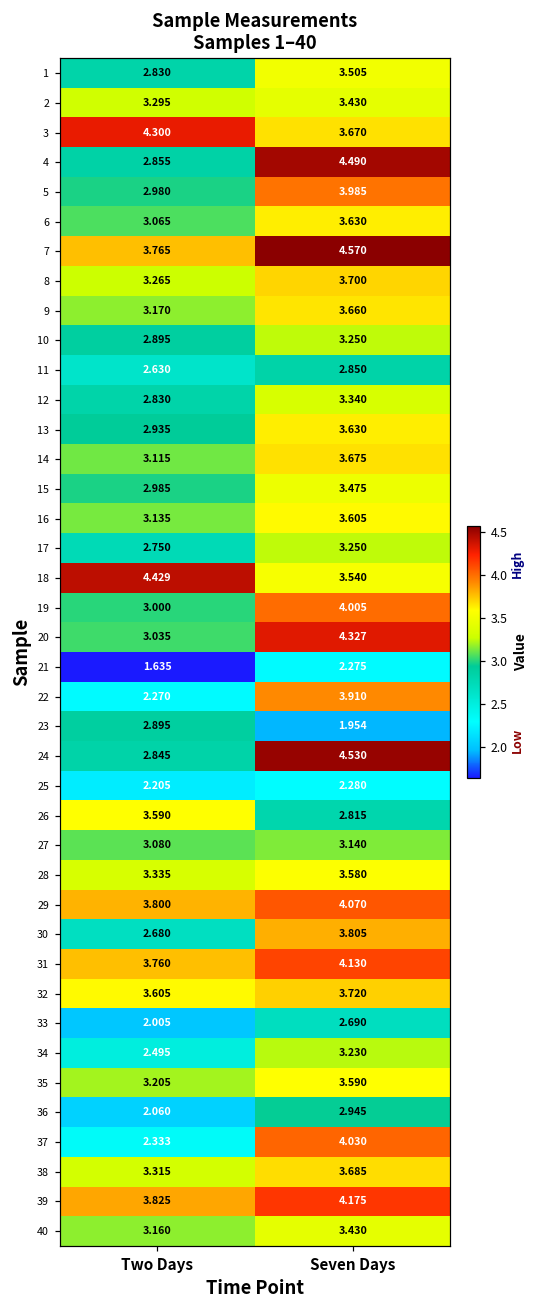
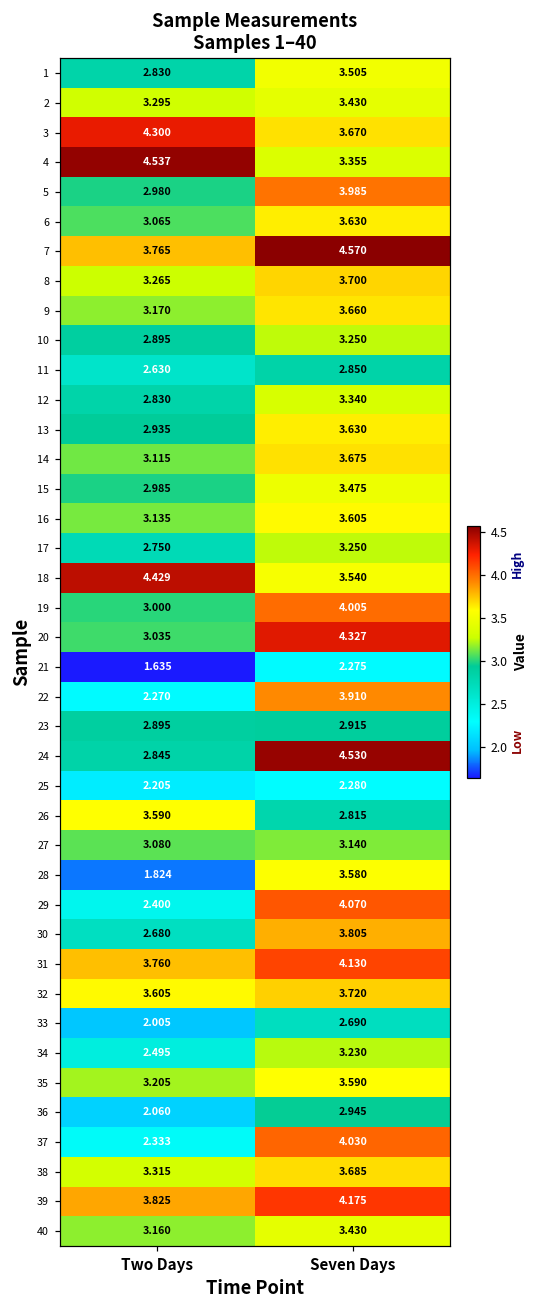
  {
    "1": {
      "Two Days": 2.830,
      "Seven Days": 3.505
    },
    "2": {
      "Two Days": 3.295,
      "Seven Days": 3.430
    },
    "3": {
      "Two Days": 4.300,
      "Seven Days": 3.670
    },
    "4": {
-     "Two Days": 2.855,
-     "Seven Days": 4.490
+     "Two Days": 4.537,
+     "Seven Days": 3.355
    },
    "5": {
      "Two Days": 2.980,
      "Seven Days": 3.985
    },
    "6": {
      "Two Days": 3.065,
      "Seven Days": 3.630
    },
    "7": {
      "Two Days": 3.765,
      "Seven Days": 4.570
    },
    "8": {
      "Two Days": 3.265,
      "Seven Days": 3.700
    },
    "9": {
      "Two Days": 3.170,
      "Seven Days": 3.660
    },
    "10": {
      "Two Days": 2.895,
      "Seven Days": 3.250
    },
    "11": {
      "Two Days": 2.630,
      "Seven Days": 2.850
    },
    "12": {
      "Two Days": 2.830,
      "Seven Days": 3.340
    },
    "13": {
      "Two Days": 2.935,
      "Seven Days": 3.630
    },
    "14": {
      "Two Days": 3.115,
      "Seven Days": 3.675
    },
    "15": {
      "Two Days": 2.985,
      "Seven Days": 3.475
    },
    "16": {
      "Two Days": 3.135,
      "Seven Days": 3.605
    },
    "17": {
      "Two Days": 2.750,
      "Seven Days": 3.250
    },
    "18": {
      "Two Days": 4.429,
      "Seven Days": 3.540
    },
    "19": {
      "Two Days": 3.000,
      "Seven Days": 4.005
    },
    "20": {
      "Two Days": 3.035,
      "Seven Days": 4.327
    },
    "21": {
      "Two Days": 1.635,
      "Seven Days": 2.275
    },
    "22": {
      "Two Days": 2.270,
      "Seven Days": 3.910
    },
    "23": {
      "Two Days": 2.895,
-     "Seven Days": 1.954
+     "Seven Days": 2.915
    },
    "24": {
      "Two Days": 2.845,
      "Seven Days": 4.530
    },
    "25": {
      "Two Days": 2.205,
      "Seven Days": 2.280
    },
    "26": {
      "Two Days": 3.590,
      "Seven Days": 2.815
    },
    "27": {
      "Two Days": 3.080,
      "Seven Days": 3.140
    },
    "28": {
-     "Two Days": 3.335,
+     "Two Days": 1.824,
      "Seven Days": 3.580
    },
    "29": {
-     "Two Days": 3.800,
+     "Two Days": 2.400,
      "Seven Days": 4.070
    },
    "30": {
      "Two Days": 2.680,
      "Seven Days": 3.805
    },
    "31": {
      "Two Days": 3.760,
      "Seven Days": 4.130
    },
    "32": {
      "Two Days": 3.605,
      "Seven Days": 3.720
    },
    "33": {
      "Two Days": 2.005,
      "Seven Days": 2.690
    },
    "34": {
      "Two Days": 2.495,
      "Seven Days": 3.230
    },
    "35": {
      "Two Days": 3.205,
      "Seven Days": 3.590
    },
    "36": {
      "Two Days": 2.060,
      "Seven Days": 2.945
    },
    "37": {
      "Two Days": 2.333,
      "Seven Days": 4.030
    },
    "38": {
      "Two Days": 3.315,
      "Seven Days": 3.685
    },
    "39": {
      "Two Days": 3.825,
      "Seven Days": 4.175
    },
    "40": {
      "Two Days": 3.160,
      "Seven Days": 3.430
    }
  }
